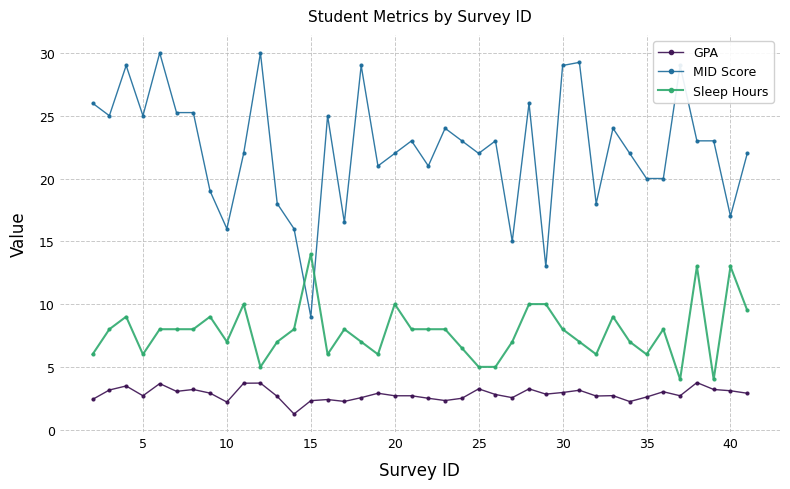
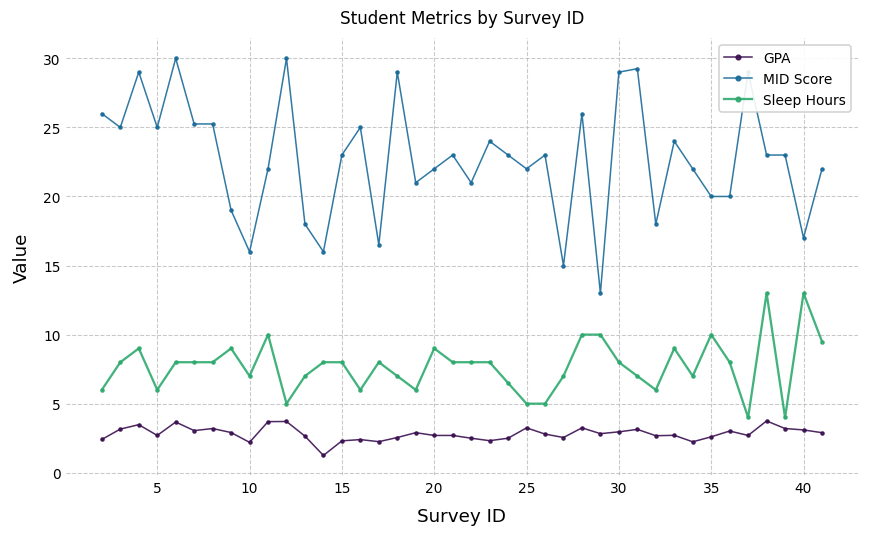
  {
    "GPA": {
      "5": 2.7,
      "10": 2.2,
      "15": 2.3,
      "20": 2.7,
      "25": 3.3,
      "30": 3,
      "35": 2.6,
      "40": 3
    },
    "MID Score": {
      "5": 25,
      "10": 16,
-     "15": 9,
+     "15": 23,
      "20": 22,
      "25": 22,
      "30": 29,
      "35": 20,
      "40": 17
    },
    "Sleep Hours": {
      "5": 6,
      "10": 7,
-     "15": 14,
-     "20": 10,
+     "15": 8,
+     "20": 9,
      "25": 5,
      "30": 8,
-     "35": 6,
+     "35": 10,
      "40": 13
    }
  }
